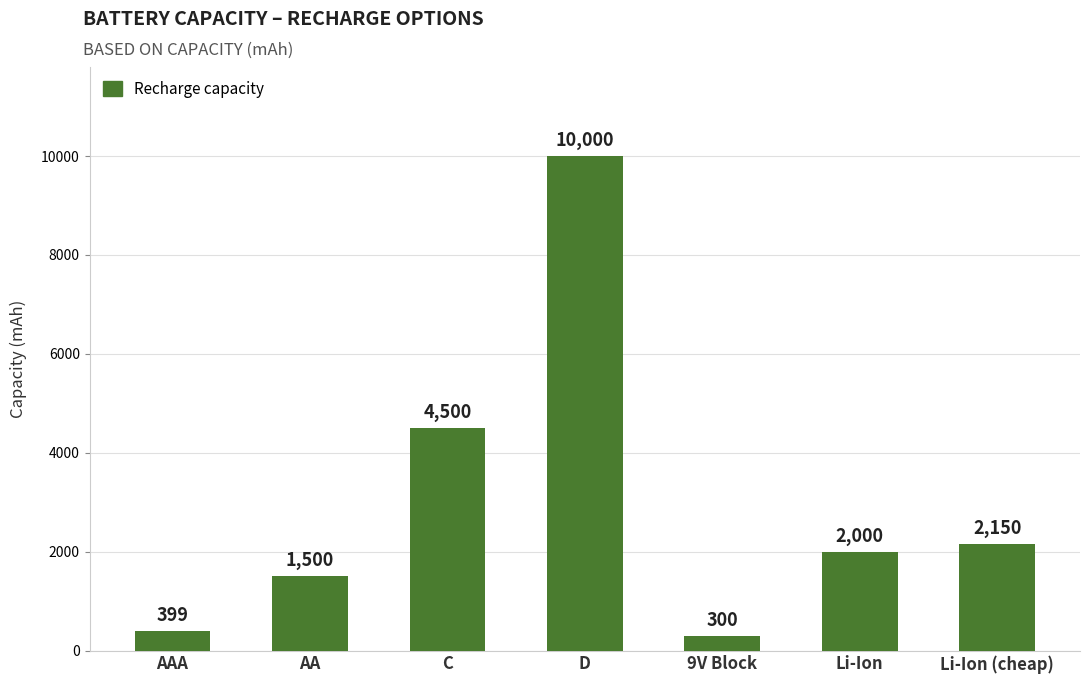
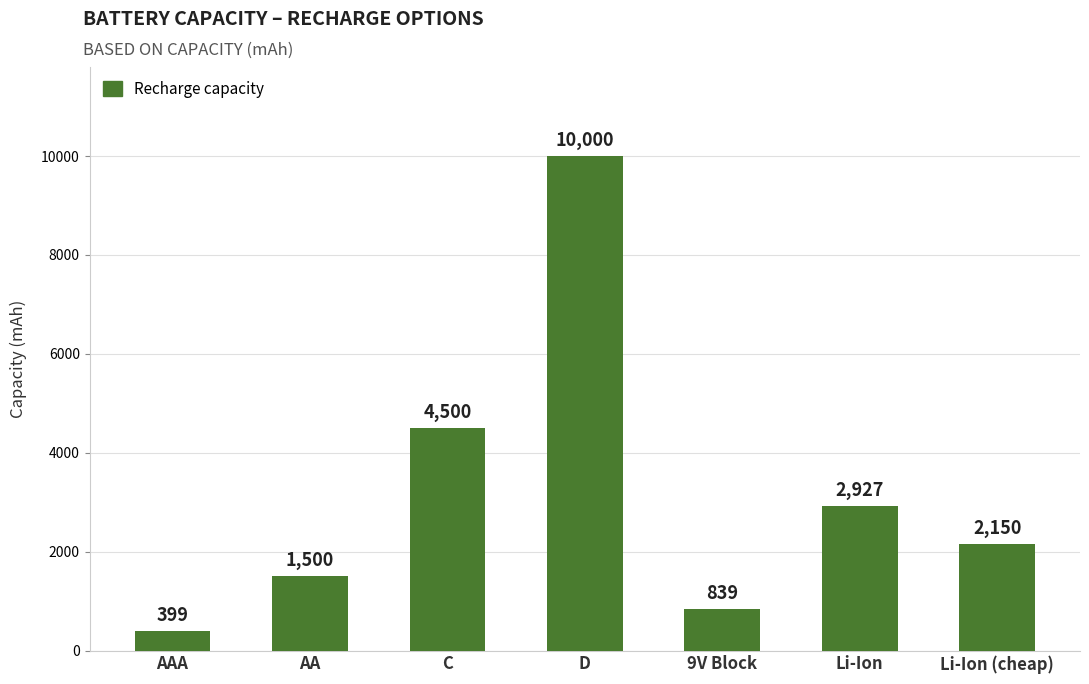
  {
    "AAA": "399",
    "AA": "1,500",
    "C": "4,500",
    "D": "10,000",
-   "9V Block": "300",
-   "Li-Ion": "2,000",
+   "9V Block": "839",
+   "Li-Ion": "2,927",
    "Li-Ion (cheap)": "2,150"
  }
